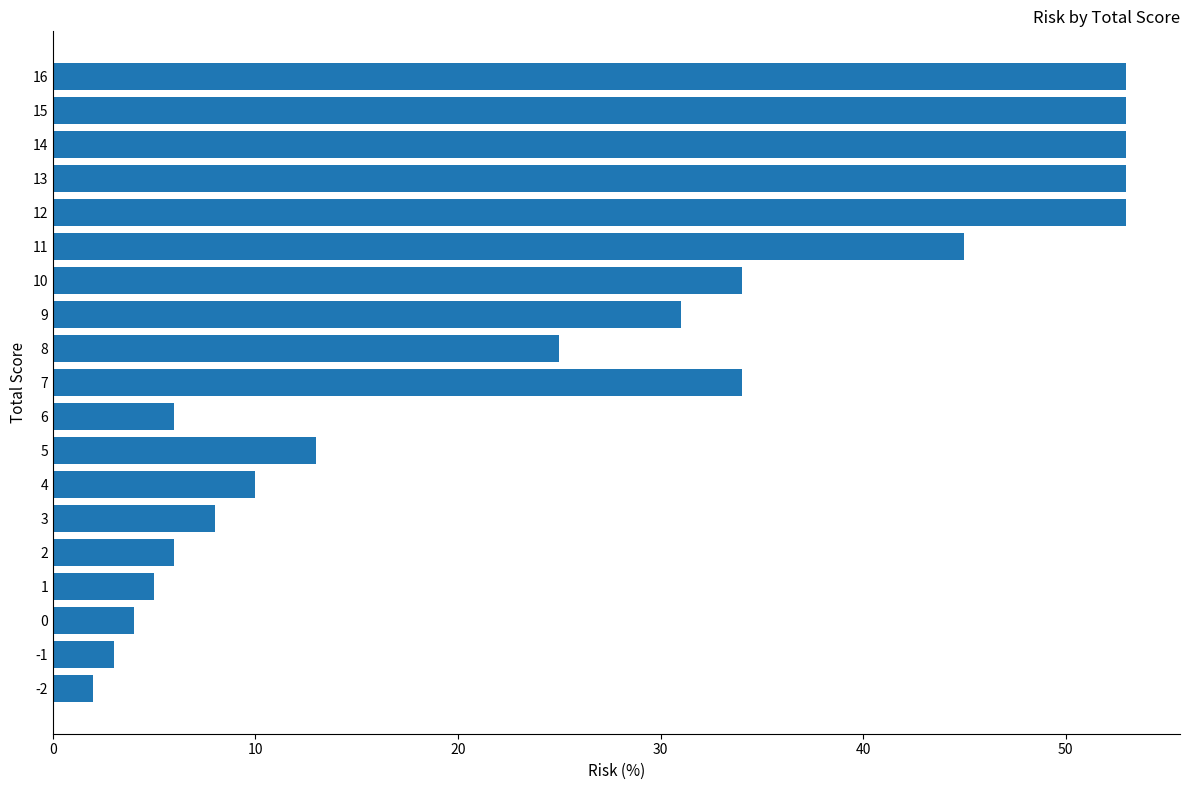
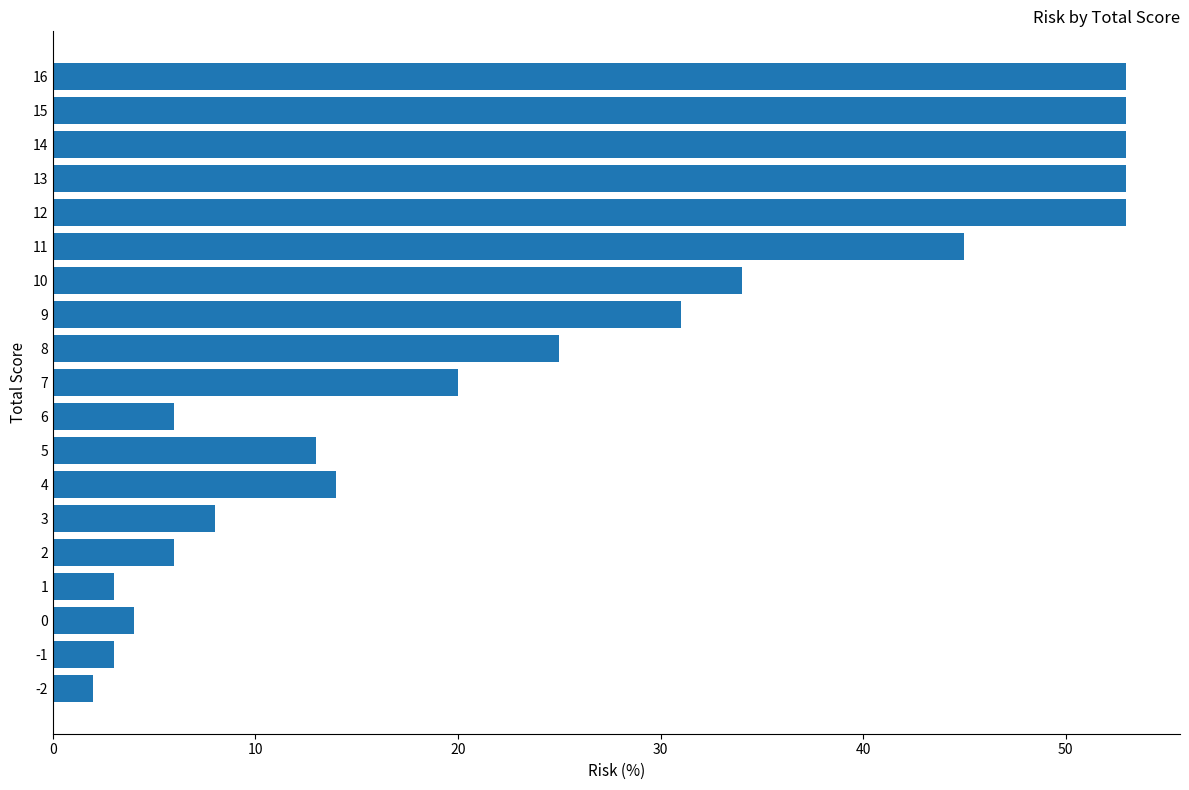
  {
    "16": 53,
    "15": 53,
    "14": 53,
    "13": 53,
    "12": 53,
    "11": 45,
    "10": 34,
    "9": 31,
    "8": 25,
-   "7": 34,
+   "7": 20,
    "6": 6,
    "5": 13,
-   "4": 10,
+   "4": 14,
    "3": 8,
    "2": 6,
-   "1": 5,
+   "1": 3,
    "0": 4,
    "-1": 3,
    "-2": 2
  }
